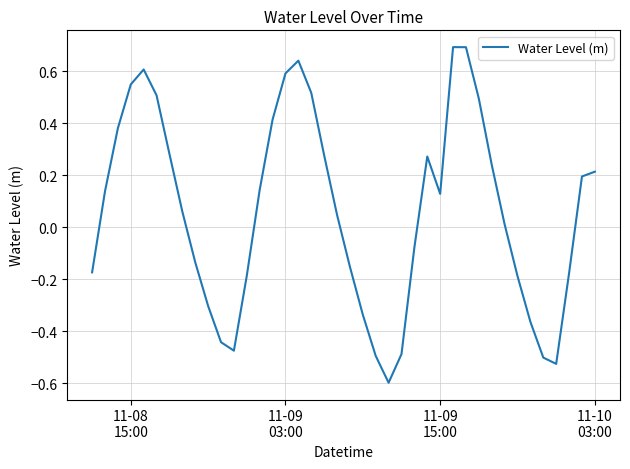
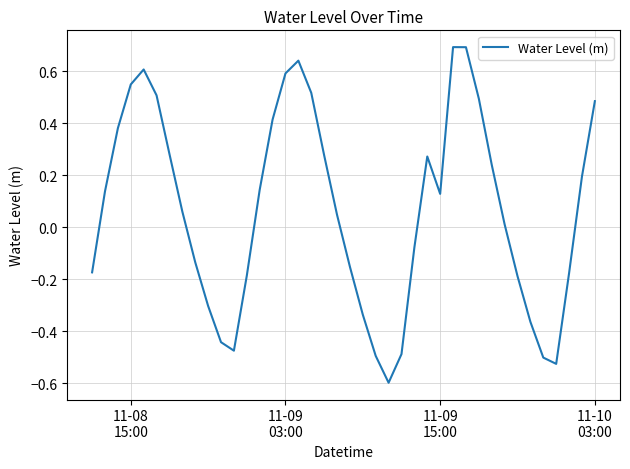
  {
    "11-08 15:00": 0.55,
    "11-09 03:00": 0.59,
    "11-09 15:00": 0.13,
-   "11-10 03:00": 0.21
+   "11-10 03:00": 0.48
  }
